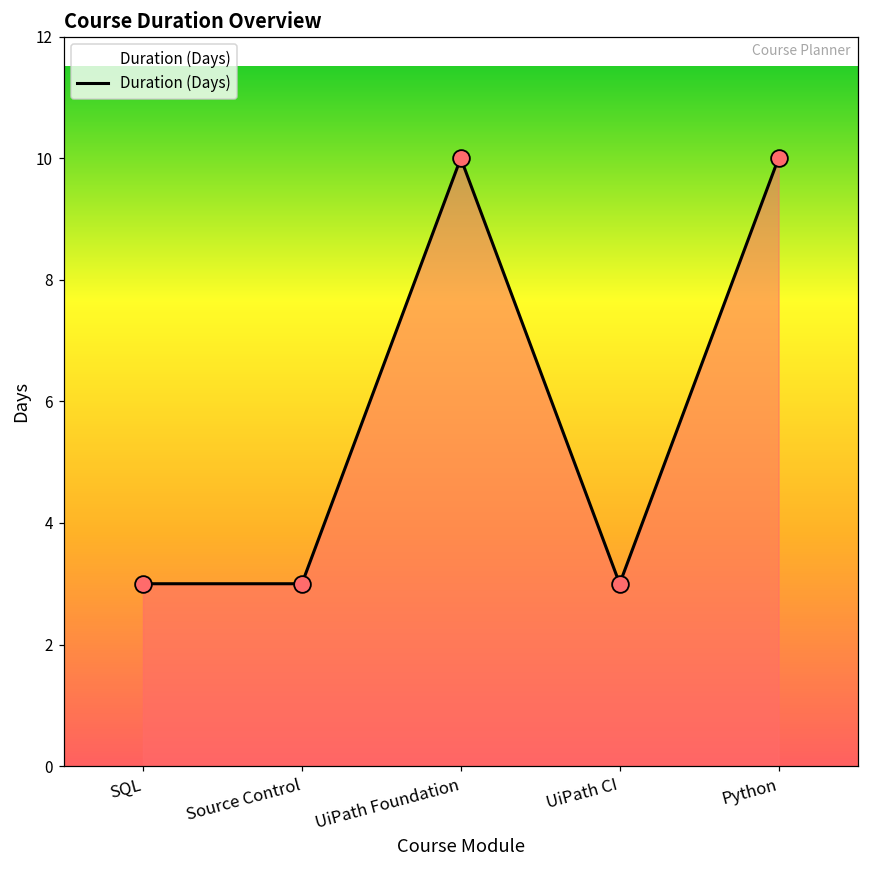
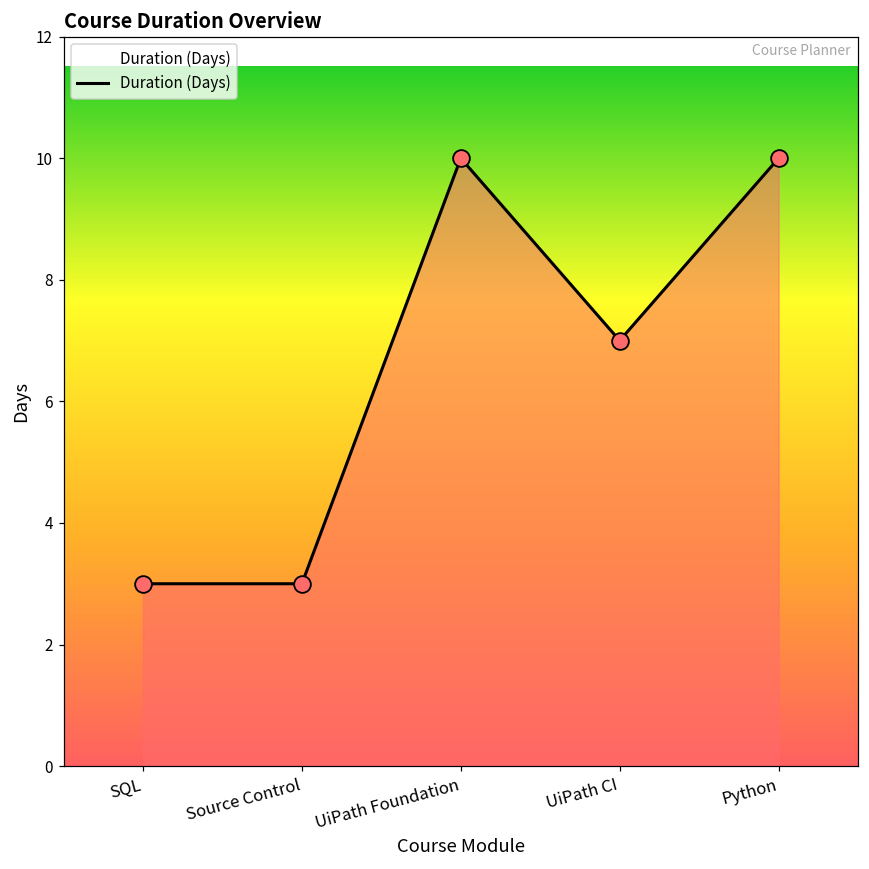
  {
    "SQL": 3,
    "Source Control": 3,
    "UiPath Foundation": 10,
-   "UiPath CI": 3,
+   "UiPath CI": 7,
    "Python": 10
  }
